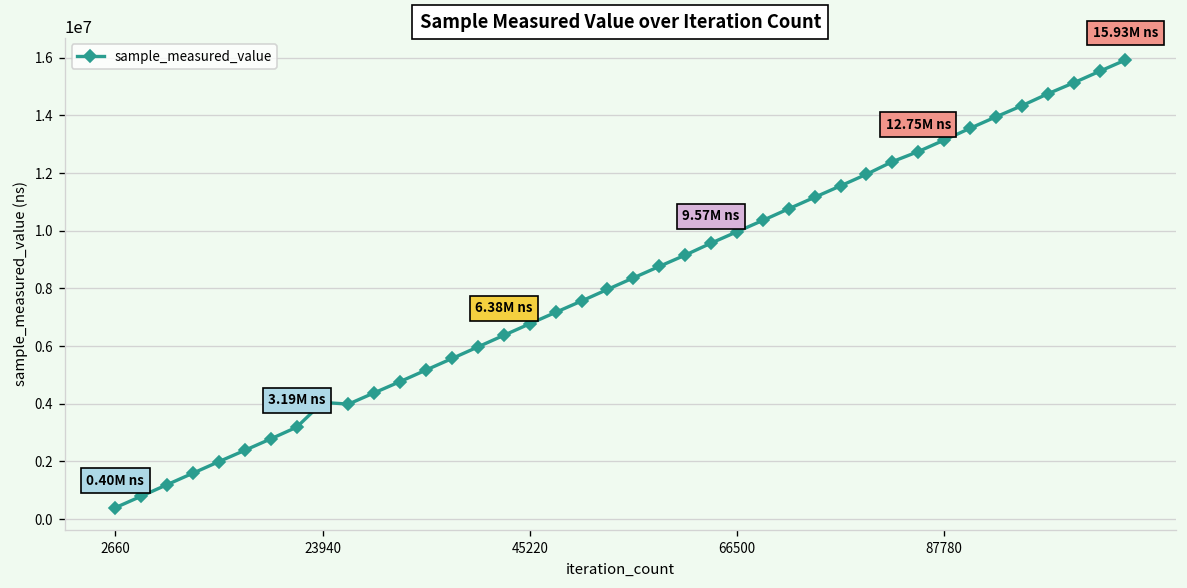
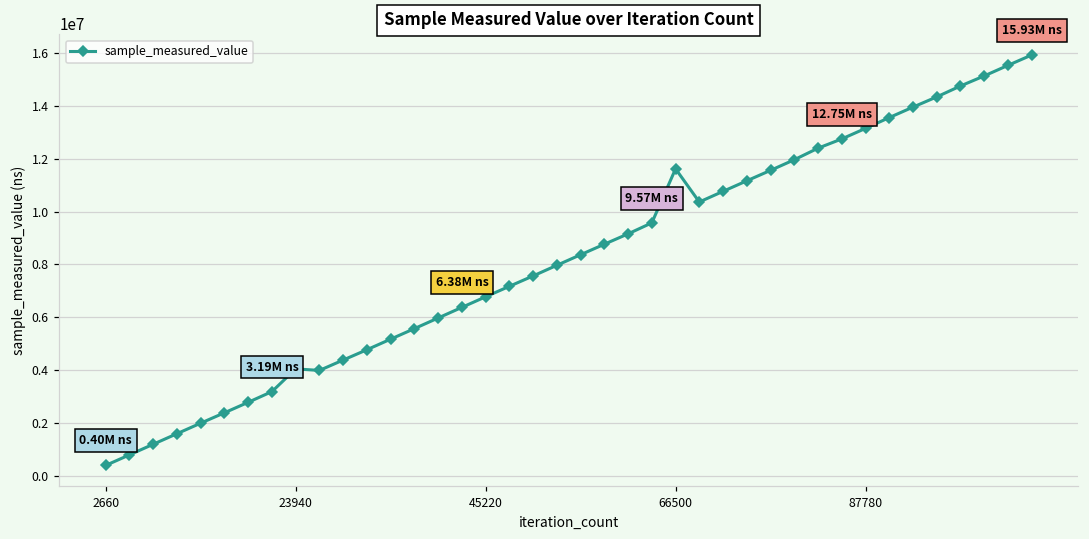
  {
-   "66500": 10000000
+   "66500": 11600000
  }
